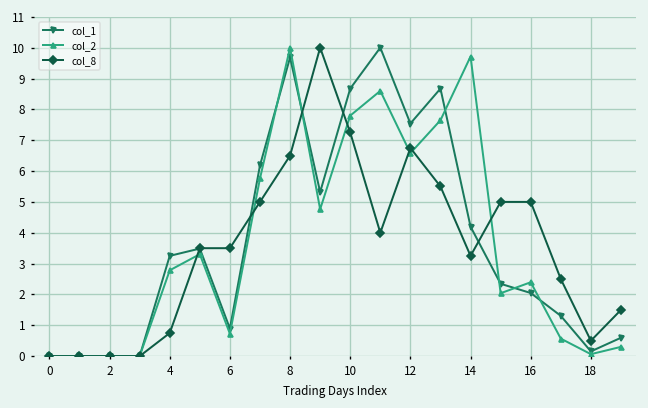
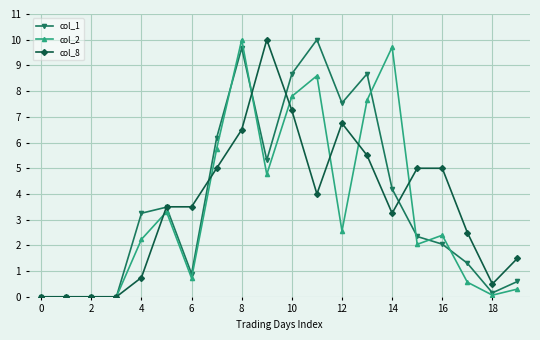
  {
    "col_2": {
-     "4": 2.8,
+     "4": 2.2,
      "6": 0.7,
      "8": 10.0,
      "10": 7.8,
-     "12": 6.6,
+     "12": 2.6,
      "14": 9.7,
      "16": 2.4
    }
  }
